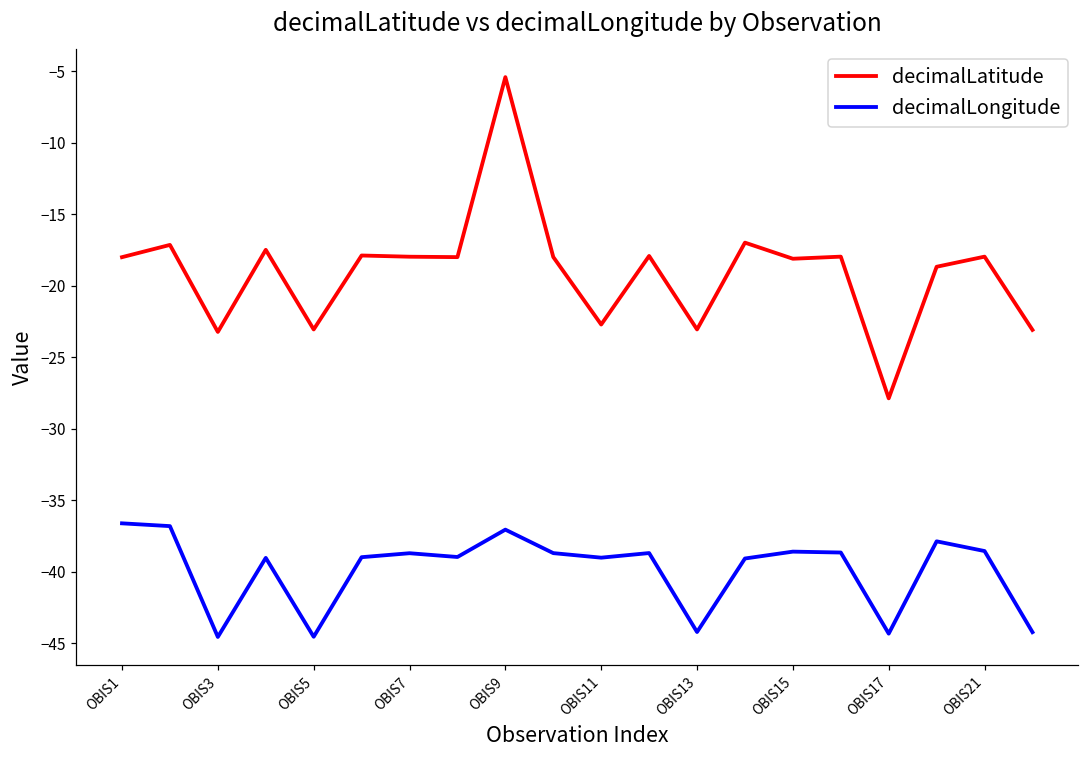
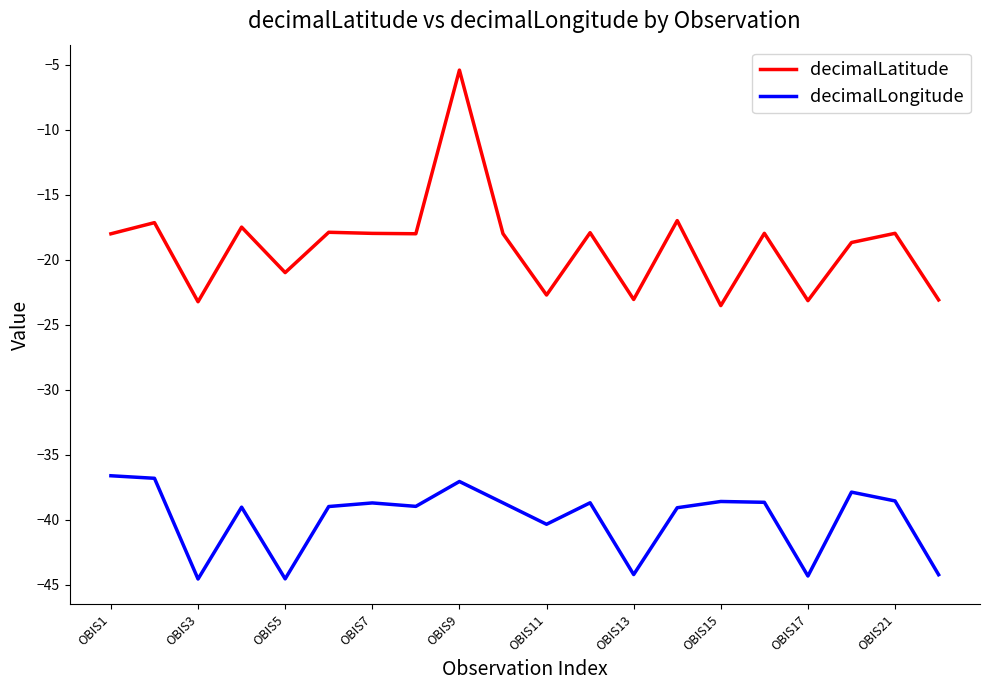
  {
    "decimalLatitude": {
      "OBIS1": -18.0,
      "OBIS3": -23.2,
-     "OBIS5": -23.0,
+     "OBIS5": -21.0,
      "OBIS7": -18.0,
      "OBIS9": -5.4,
      "OBIS11": -22.7,
      "OBIS13": -23.0,
-     "OBIS15": -18.1,
-     "OBIS17": -27.9,
+     "OBIS15": -23.5,
+     "OBIS17": -23.1,
      "OBIS21": -18.0
    },
    "decimalLongitude": {
      "OBIS1": -36.6,
      "OBIS3": -44.6,
      "OBIS5": -44.5,
      "OBIS7": -38.7,
      "OBIS9": -37.1,
-     "OBIS11": -39.0,
+     "OBIS11": -40.3,
      "OBIS13": -44.2,
      "OBIS15": -38.6,
      "OBIS17": -44.3,
      "OBIS21": -38.5
    }
  }
